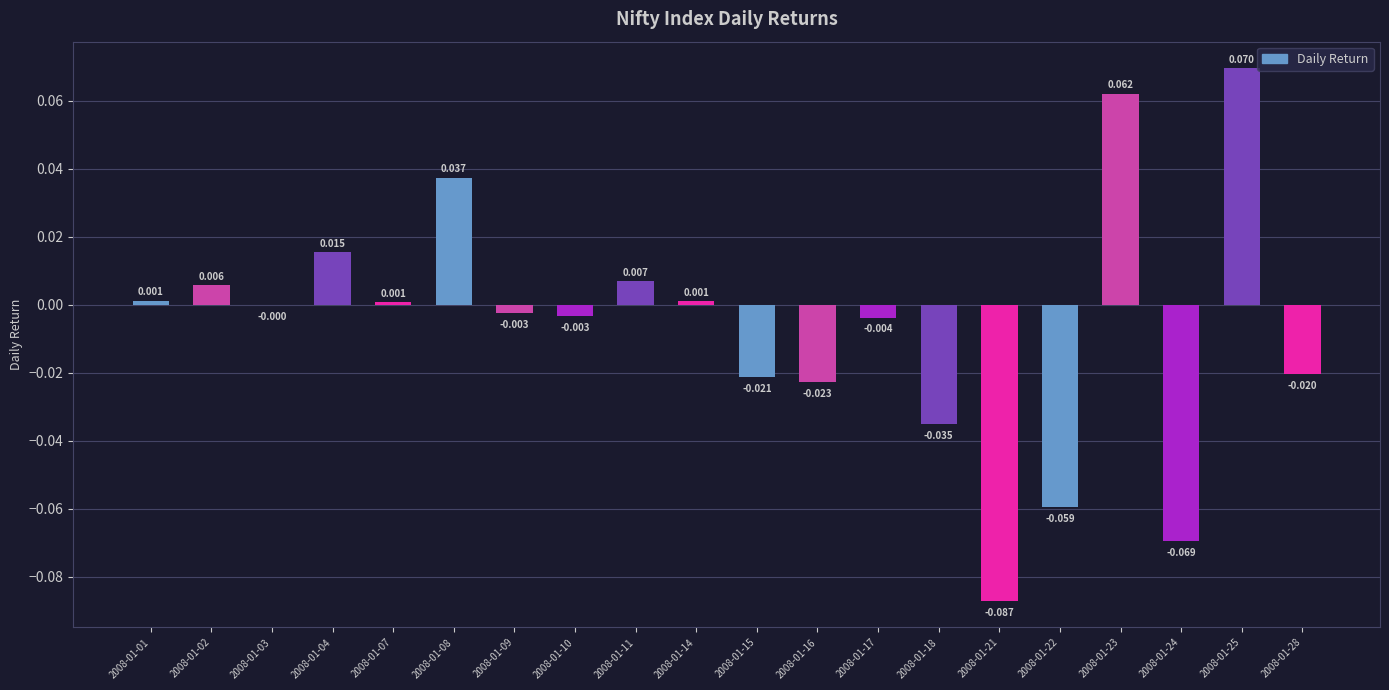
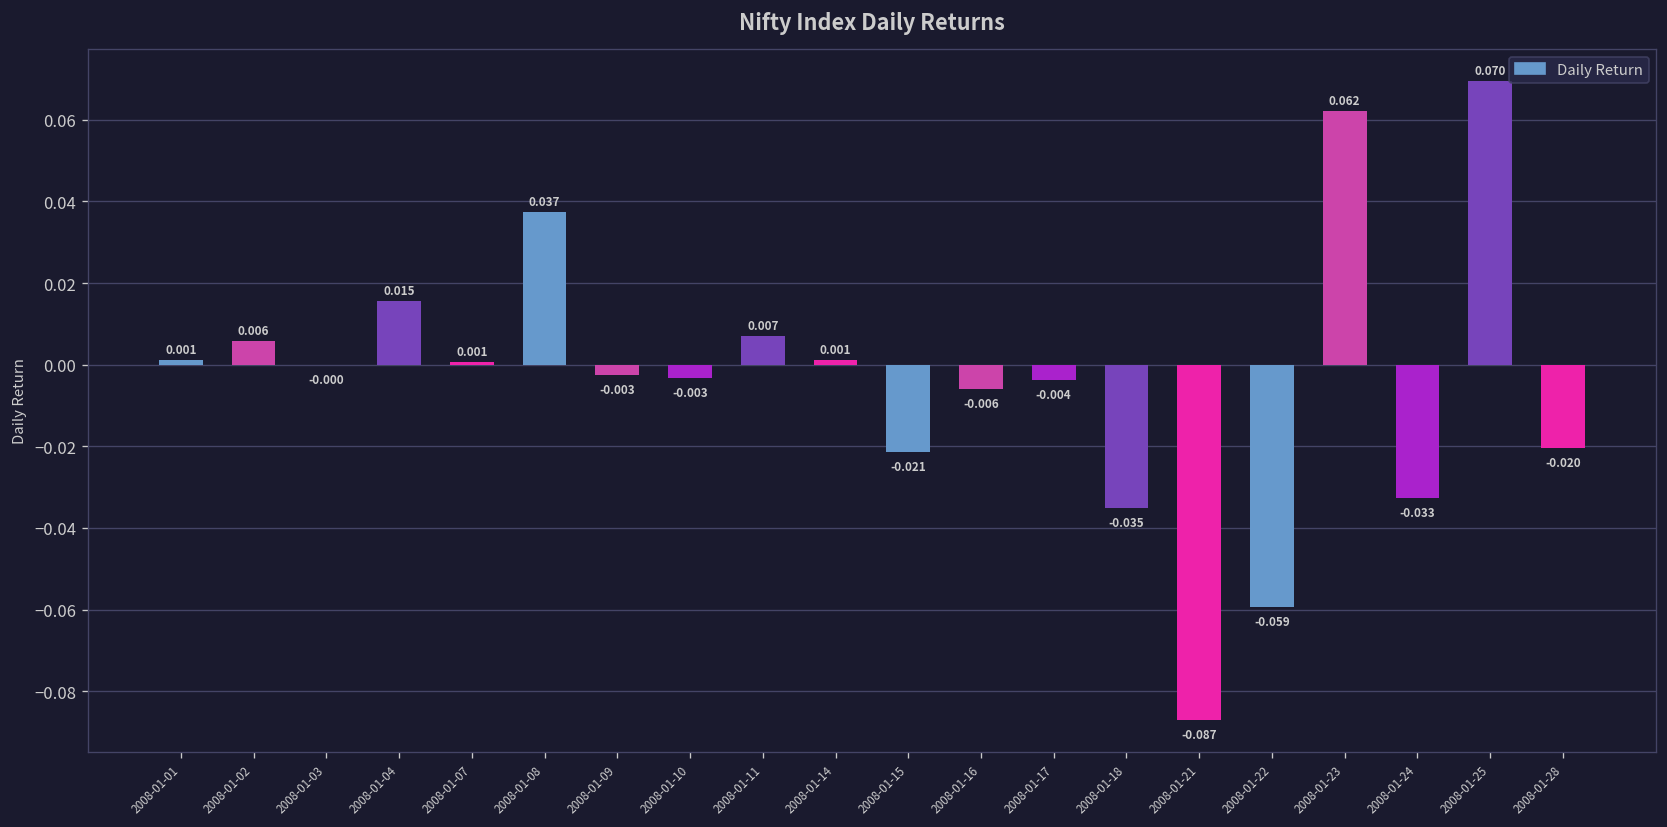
  {
    "2008-01-01": 0.001,
    "2008-01-02": 0.006,
    "2008-01-03": -0.000,
    "2008-01-04": 0.015,
    "2008-01-07": 0.001,
    "2008-01-08": 0.037,
    "2008-01-09": -0.003,
    "2008-01-10": -0.003,
    "2008-01-11": 0.007,
    "2008-01-14": 0.001,
    "2008-01-15": -0.021,
-   "2008-01-16": -0.023,
+   "2008-01-16": -0.006,
    "2008-01-17": -0.004,
    "2008-01-18": -0.035,
    "2008-01-21": -0.087,
    "2008-01-22": -0.059,
    "2008-01-23": 0.062,
-   "2008-01-24": -0.069,
+   "2008-01-24": -0.033,
    "2008-01-25": 0.070,
    "2008-01-28": -0.020
  }
